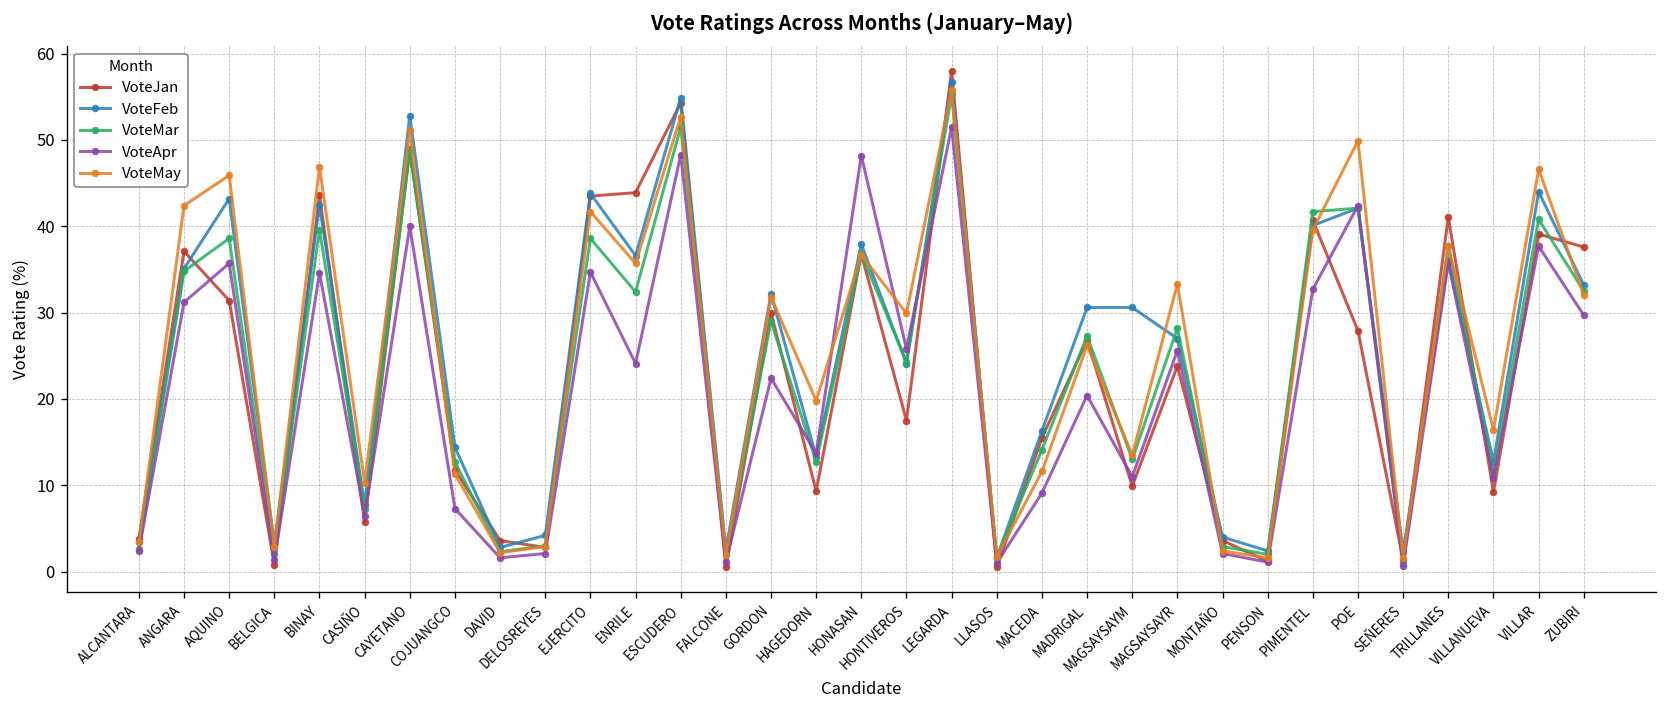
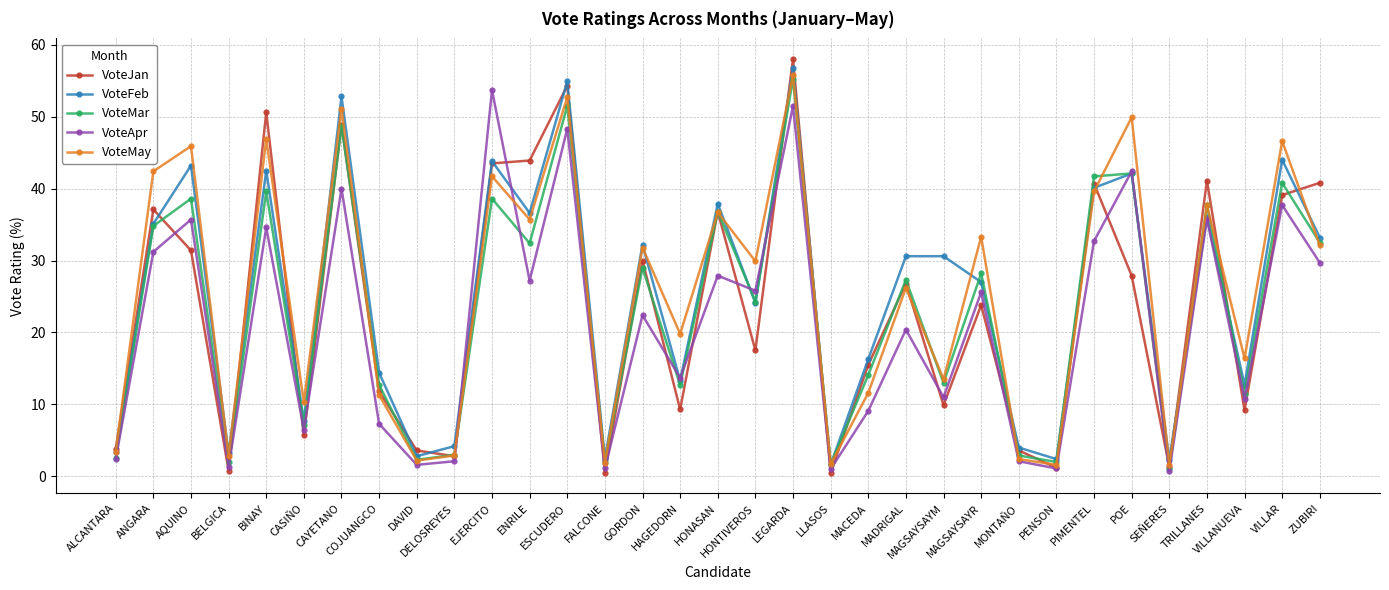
  {
    "VoteJan": {
      "ALCANTARA": 4,
      "ANGARA": 37,
      "AQUINO": 31,
      "BELGICA": 1,
-     "BINAY": 44,
+     "BINAY": 51,
      "CASIŇO": 6,
      "COJUANGCO": 12,
      "DAVID": 4,
      "ENRILE": 44,
      "ESCUDERO": 54,
      "FALCONE": 1,
      "GORDON": 30,
      "HAGEDORN": 9,
      "HONTIVEROS": 18,
      "LEGARDA": 58,
      "LLASOS": 1,
      "MACEDA": 16,
      "MADRIGAL": 27,
      "MAGSAYSAYM": 10,
      "MAGSAYSAYR": 24,
      "MONTAŇO": 4,
      "PIMENTEL": 41,
      "POE": 28,
      "TRILLANES": 41,
      "VILLANUEVA": 9,
      "VILLAR": 39,
-     "ZUBIRI": 38
+     "ZUBIRI": 41
    },
    "VoteFeb": {
      "AQUINO": 43,
      "BELGICA": 3,
      "BINAY": 43,
      "CASIŇO": 8,
      "CAYETANO": 53,
      "COJUANGCO": 14,
      "DAVID": 3,
      "DELOSREYES": 4,
      "ENRILE": 37,
      "ESCUDERO": 55,
      "FALCONE": 3,
      "GORDON": 32,
      "HAGEDORN": 13,
      "HONASAN": 38,
      "LEGARDA": 57,
      "MACEDA": 16,
      "MADRIGAL": 31,
      "MAGSAYSAYM": 31,
      "MAGSAYSAYR": 27,
      "MONTAŇO": 4,
      "PENSON": 2,
      "PIMENTEL": 40,
      "SEŇERES": 2,
      "VILLANUEVA": 13,
      "VILLAR": 44,
      "ZUBIRI": 33
    },
    "VoteMar": {
      "AQUINO": 39,
      "BELGICA": 2,
      "BINAY": 40,
      "CASIŇO": 7,
      "COJUANGCO": 13,
      "EJERCITO": 39,
      "ENRILE": 32,
      "ESCUDERO": 52,
      "GORDON": 29,
      "HAGEDORN": 13,
      "LEGARDA": 55,
      "MACEDA": 14,
      "MADRIGAL": 27,
      "MAGSAYSAYM": 13,
      "MAGSAYSAYR": 28,
      "MONTAŇO": 3,
      "PENSON": 2,
      "PIMENTEL": 42,
      "VILLANUEVA": 12,
      "VILLAR": 41,
      "ZUBIRI": 33
    },
    "VoteApr": {
      "ANGARA": 31,
      "AQUINO": 36,
      "BELGICA": 1,
      "BINAY": 35,
      "CASIŇO": 7,
      "CAYETANO": 40,
      "COJUANGCO": 7,
      "DAVID": 2,
      "DELOSREYES": 2,
-     "EJERCITO": 35,
-     "ENRILE": 24,
+     "EJERCITO": 54,
+     "ENRILE": 27,
      "ESCUDERO": 48,
      "FALCONE": 1,
      "GORDON": 22,
      "HAGEDORN": 14,
-     "HONASAN": 48,
+     "HONASAN": 28,
      "HONTIVEROS": 26,
      "LEGARDA": 52,
      "LLASOS": 1,
      "MACEDA": 9,
      "MADRIGAL": 20,
      "MAGSAYSAYM": 11,
      "MAGSAYSAYR": 26,
      "PIMENTEL": 33,
      "VILLANUEVA": 11,
      "VILLAR": 38,
      "ZUBIRI": 30
    },
    "VoteMay": {
      "ANGARA": 42,
      "AQUINO": 46,
      "BELGICA": 3,
      "BINAY": 47,
      "CASIŇO": 10,
      "CAYETANO": 51,
      "COJUANGCO": 11,
      "EJERCITO": 42,
      "ENRILE": 36,
      "ESCUDERO": 53,
      "GORDON": 32,
      "HAGEDORN": 20,
      "HONTIVEROS": 30,
      "LEGARDA": 56,
      "MACEDA": 12,
      "MADRIGAL": 26,
      "MAGSAYSAYM": 14,
      "MAGSAYSAYR": 33,
      "PENSON": 2,
      "PIMENTEL": 40,
      "POE": 50,
      "VILLANUEVA": 16,
      "VILLAR": 47,
      "ZUBIRI": 32
    }
  }
